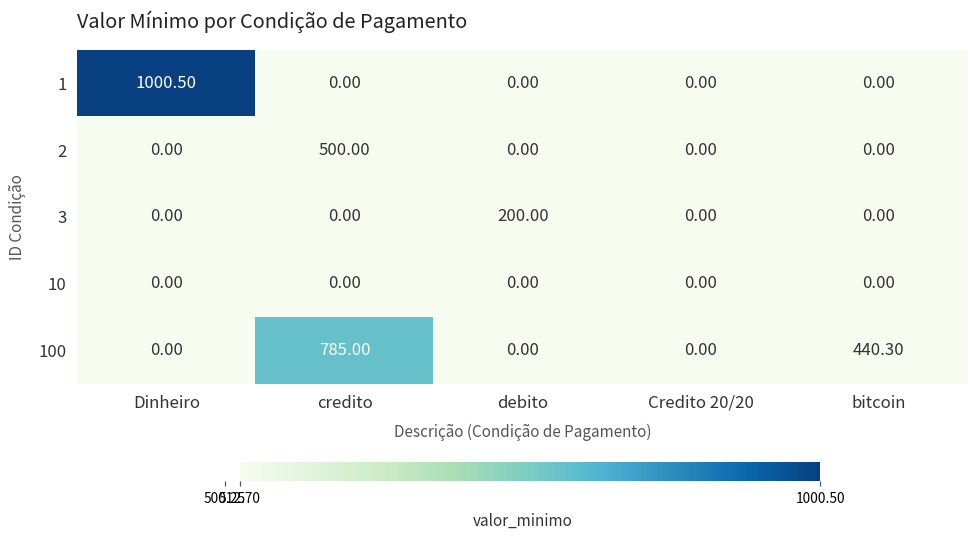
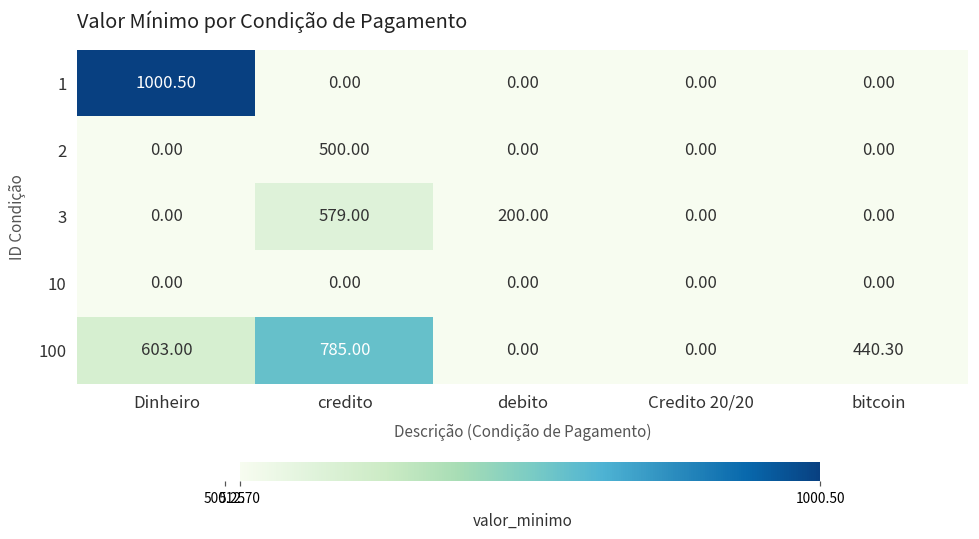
  {
    "1": {
      "Dinheiro": 1000.50,
      "credito": 0.00,
      "debito": 0.00,
      "Credito 20/20": 0.00,
      "bitcoin": 0.00
    },
    "2": {
      "Dinheiro": 0.00,
      "credito": 500.00,
      "debito": 0.00,
      "Credito 20/20": 0.00,
      "bitcoin": 0.00
    },
    "3": {
      "Dinheiro": 0.00,
-     "credito": 0.00,
+     "credito": 579.00,
      "debito": 200.00,
      "Credito 20/20": 0.00,
      "bitcoin": 0.00
    },
    "10": {
      "Dinheiro": 0.00,
      "credito": 0.00,
      "debito": 0.00,
      "Credito 20/20": 0.00,
      "bitcoin": 0.00
    },
    "100": {
-     "Dinheiro": 0.00,
+     "Dinheiro": 603.00,
      "credito": 785.00,
      "debito": 0.00,
      "Credito 20/20": 0.00,
      "bitcoin": 440.30
    }
  }
